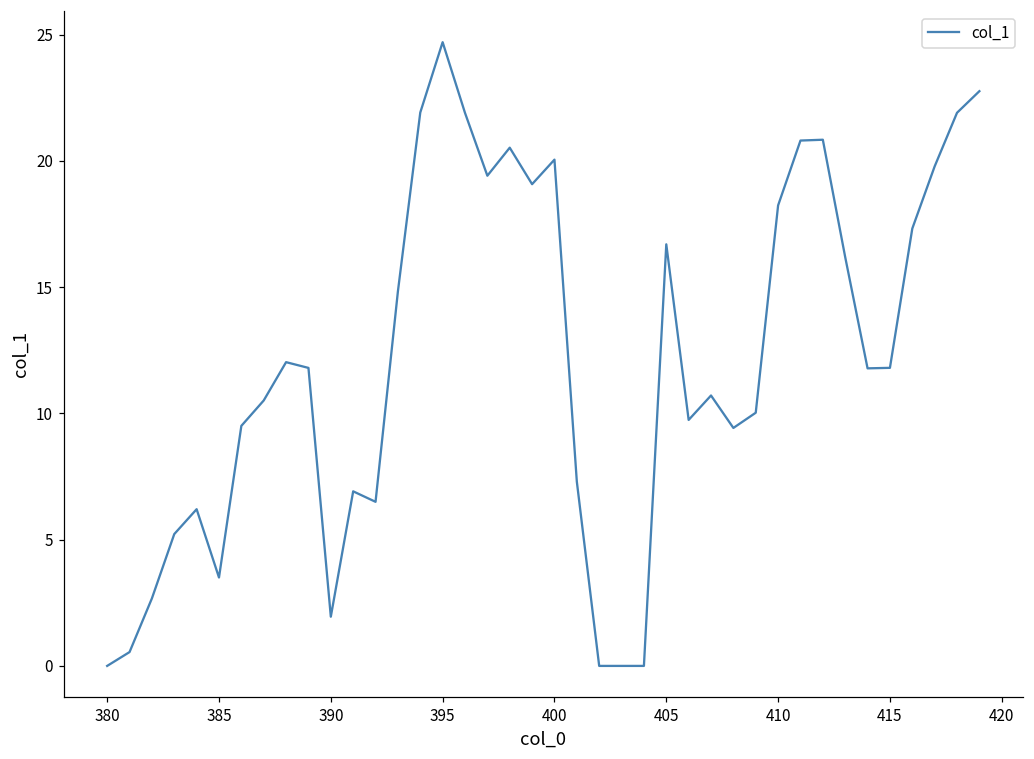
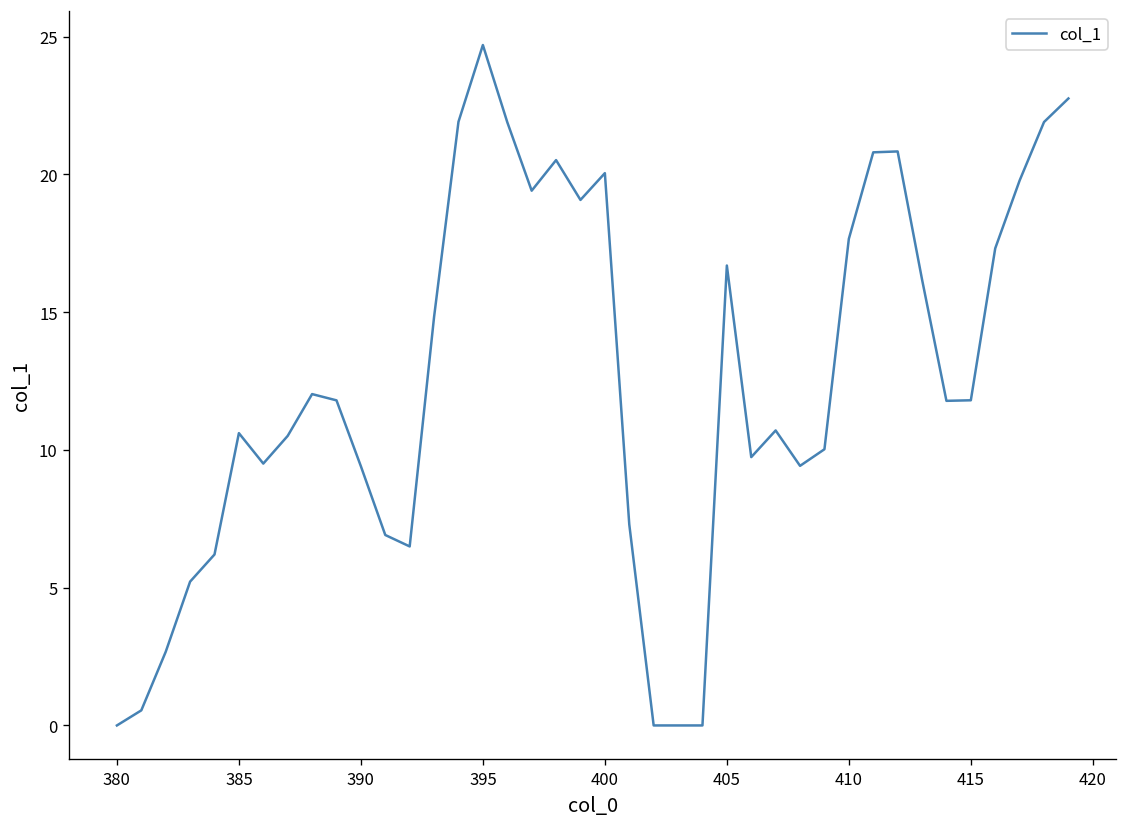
  {
    "380": 0.0,
-   "385": 3.5,
-   "390": 1.9,
+   "385": 10.6,
+   "390": 9.4,
    "395": 24.7,
    "400": 20.0,
    "405": 16.7,
-   "410": 18.2,
+   "410": 17.7,
    "415": 11.8
  }
